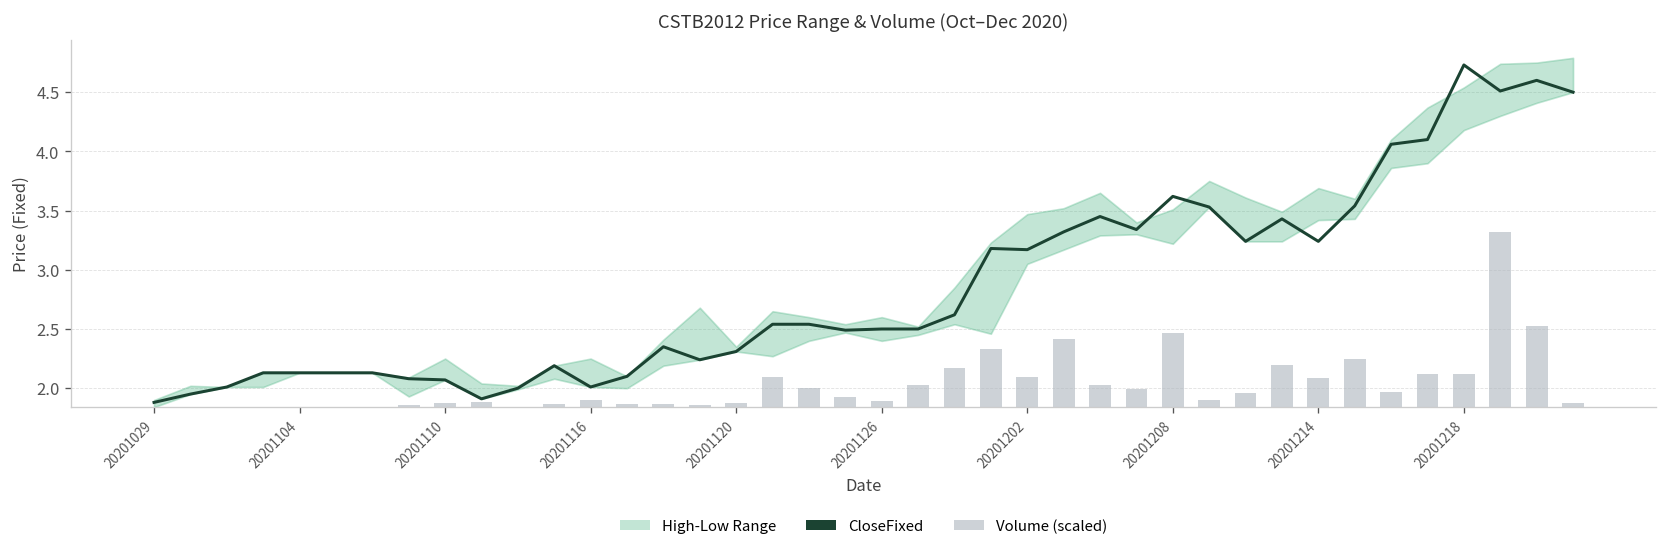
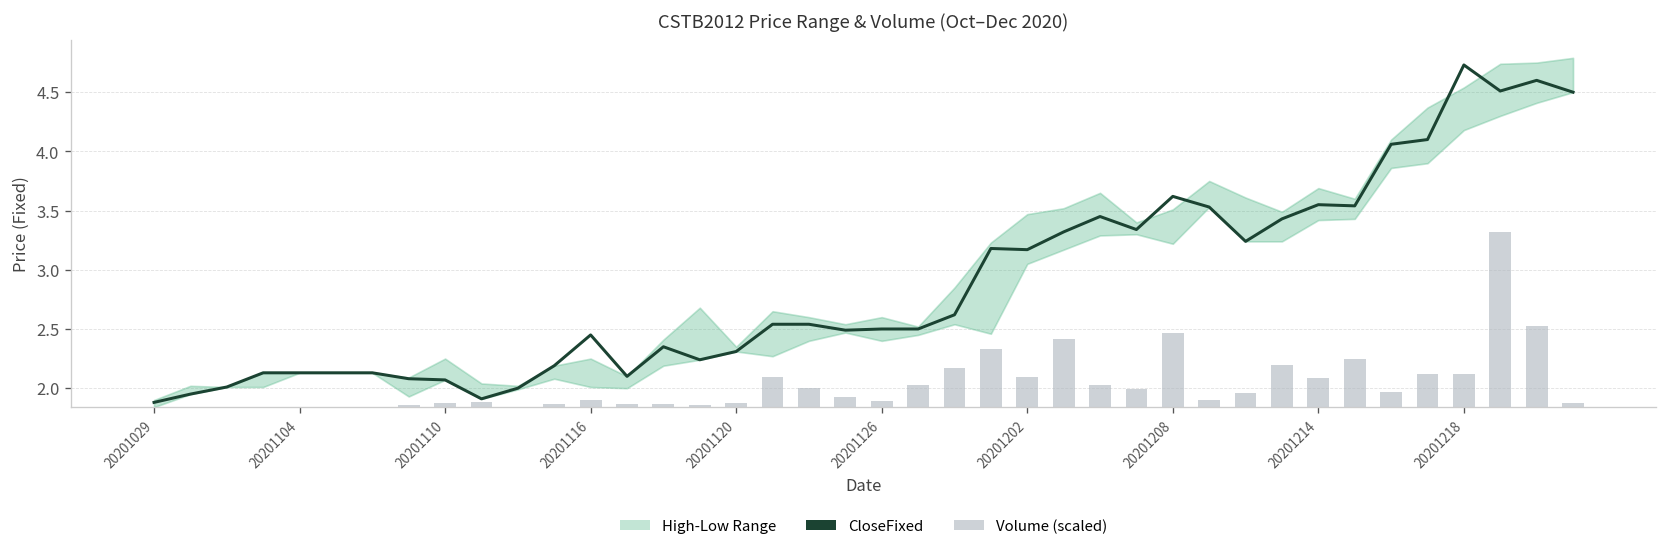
  {
    "CloseFixed": {
      "20201110": 2.1,
-     "20201116": 2.0,
+     "20201116": 2.5,
      "20201120": 2.3,
      "20201126": 2.5,
      "20201202": 3.2,
      "20201208": 3.6,
-     "20201214": 3.2,
+     "20201214": 3.6,
      "20201218": 4.7
    }
  }
